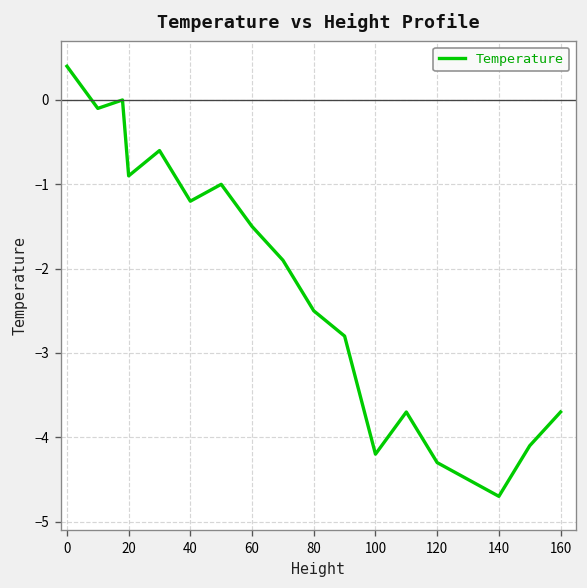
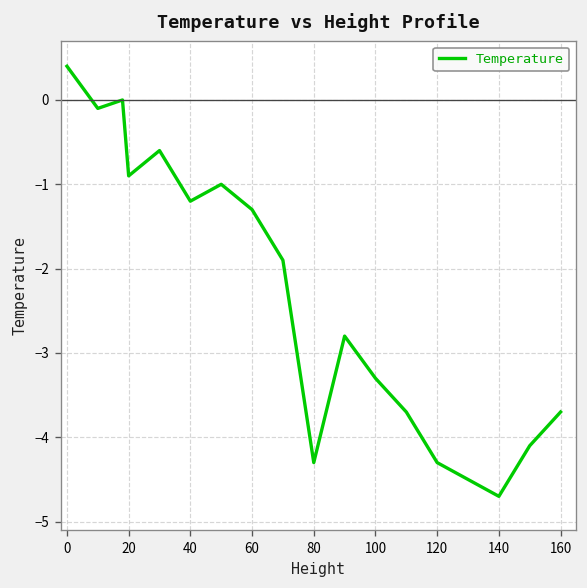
  {
    "0": 0.4,
    "20": -0.9,
    "40": -1.2,
-   "60": -1.5,
-   "80": -2.5,
-   "100": -4.2,
+   "60": -1.3,
+   "80": -4.3,
+   "100": -3.3,
    "120": -4.3,
    "140": -4.7,
    "160": -3.7
  }
